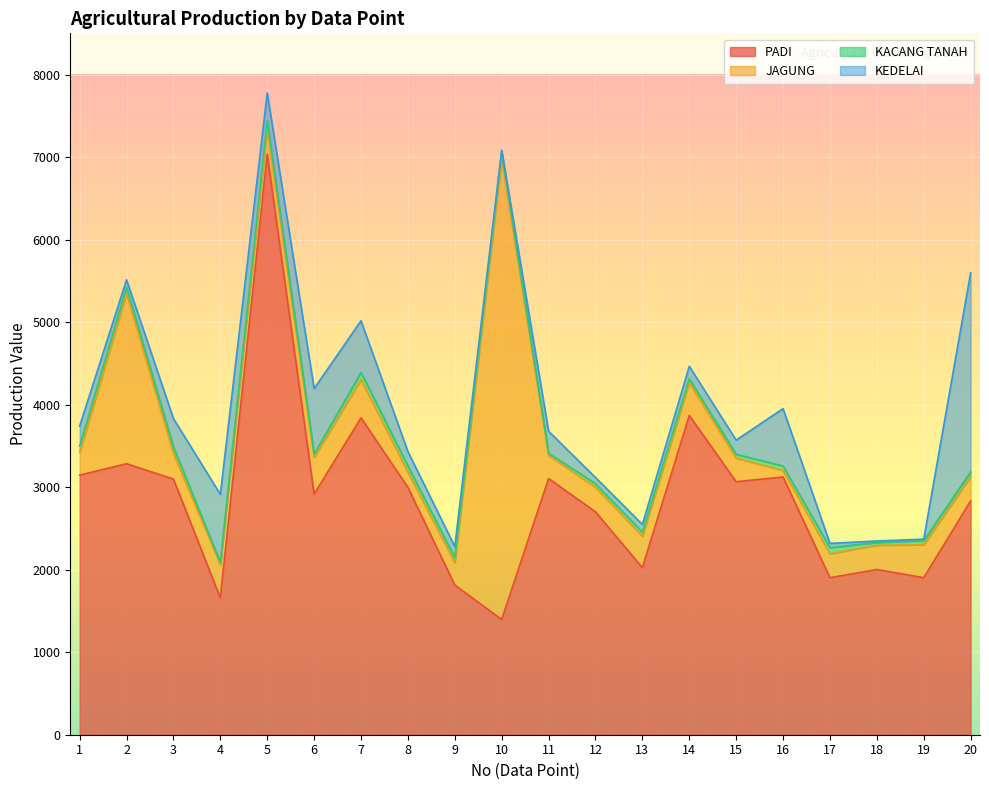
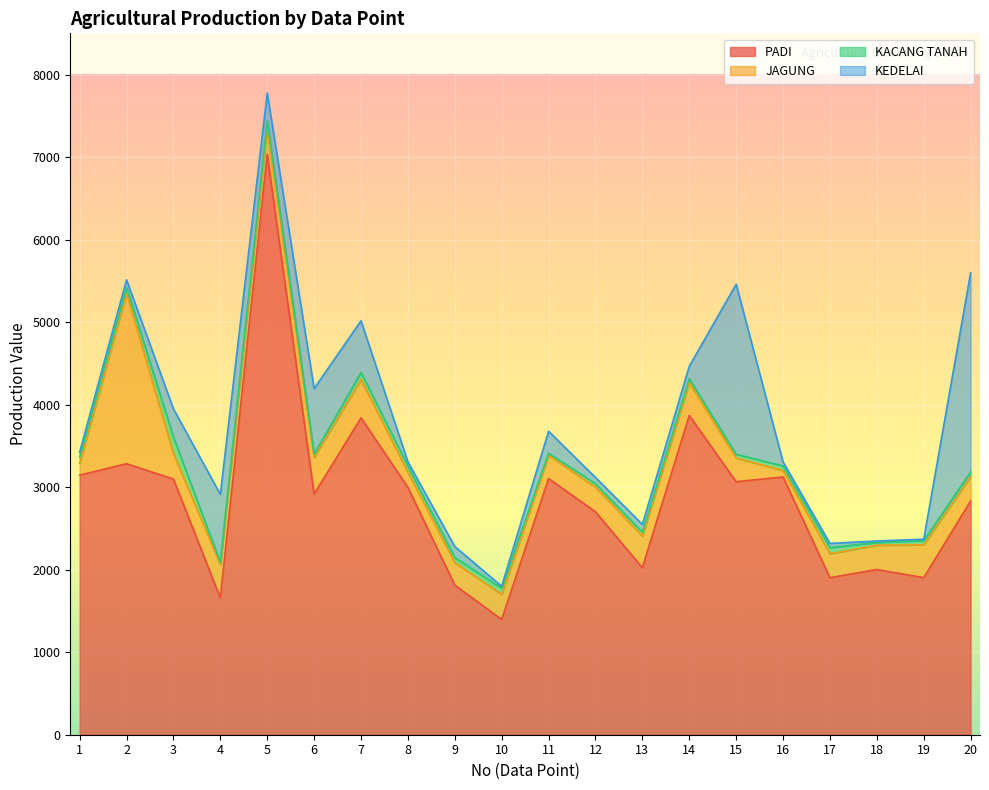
  {
    "PADI": {
      "1": 3100,
      "2": 3300,
      "3": 3100,
      "4": 1700,
      "5": 7000,
      "6": 2900,
      "7": 3800,
      "8": 3000,
      "9": 1800,
      "10": 1400,
      "11": 3100,
      "12": 2700,
      "13": 2000,
      "14": 3900,
      "15": 3100,
      "16": 3100,
      "17": 1900,
      "18": 2000,
      "19": 1900,
      "20": 2800
    },
    "JAGUNG": {
-     "1": 300,
+     "1": 100,
      "2": 2100,
      "3": 300,
      "5": 300,
      "6": 400,
      "7": 500,
      "8": 200,
      "9": 300,
-     "10": 5600,
+     "10": 300,
      "12": 300,
      "13": 400,
      "14": 400,
      "15": 300,
      "16": 100,
      "17": 300,
      "18": 300,
      "19": 400,
      "20": 300
    },
    "KACANG TANAH": {
      "1": 100,
      "2": 100,
-     "3": 100,
+     "3": 200,
      "5": 100,
      "6": 0,
      "7": 100,
      "8": 100,
      "9": 100,
      "12": 0,
      "13": 0,
      "14": 0,
      "15": 0,
      "16": 100,
      "17": 100,
      "20": 100
    },
    "KEDELAI": {
-     "1": 200,
+     "1": 100,
      "2": 100,
      "3": 300,
      "4": 800,
      "5": 300,
      "6": 800,
      "7": 600,
-     "8": 200,
+     "8": 100,
      "9": 100,
      "11": 300,
      "12": 100,
      "13": 100,
      "14": 200,
-     "15": 200,
-     "16": 700,
+     "15": 2100,
+     "16": 0,
      "17": 100,
      "20": 2400
    }
  }
